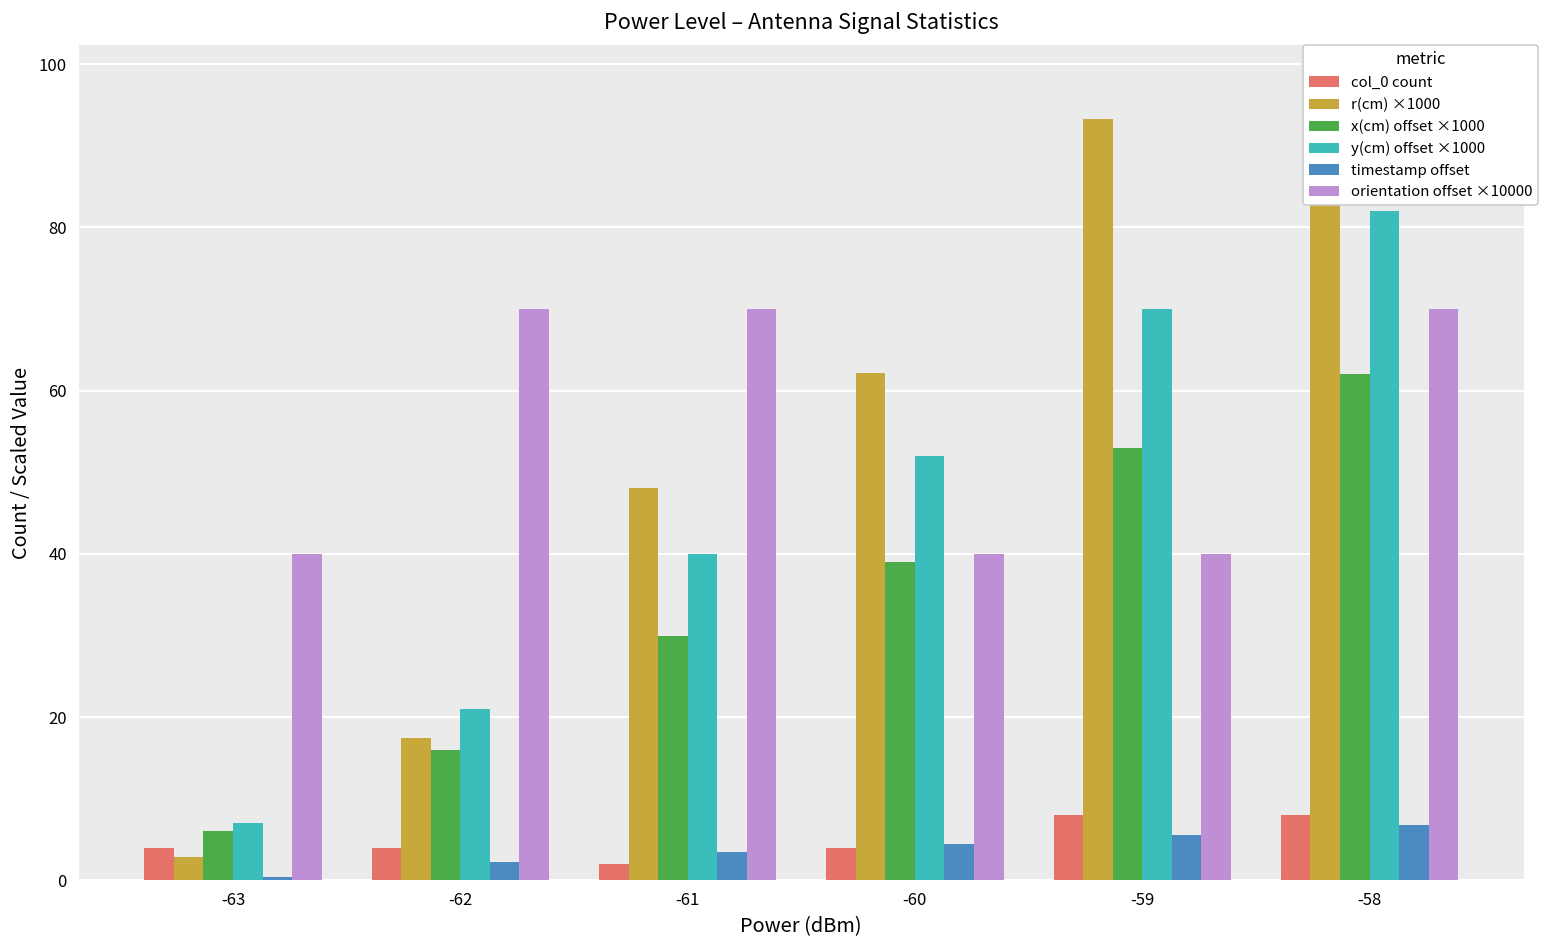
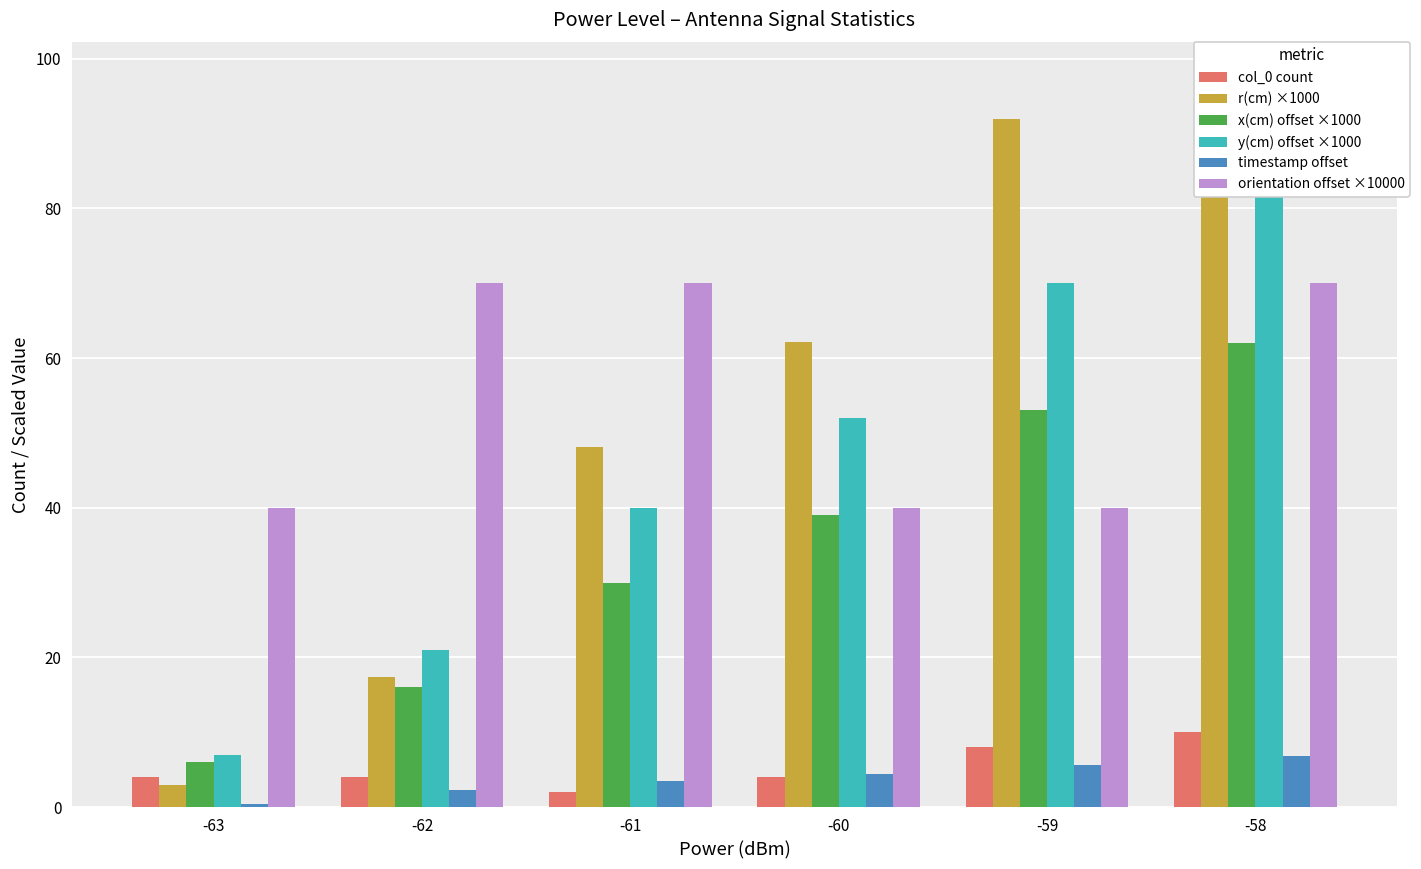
  {
    "col_0 count": {
      "-63": 4,
      "-62": 4,
      "-61": 2,
      "-60": 4,
      "-59": 8,
-     "-58": 8
+     "-58": 10
    },
    "r(cm) ×1000": {
      "-63": 3,
      "-62": 17,
      "-61": 48,
      "-60": 62,
-     "-59": 93
+     "-59": 92
    },
    "x(cm) offset ×1000": {
      "-63": 6,
      "-62": 16,
      "-61": 30,
      "-60": 39,
      "-59": 53,
      "-58": 62
    },
    "orientation offset ×10000": {
      "-63": 40,
      "-62": 70,
      "-61": 70,
      "-60": 40,
      "-59": 40,
      "-58": 70
    }
  }
